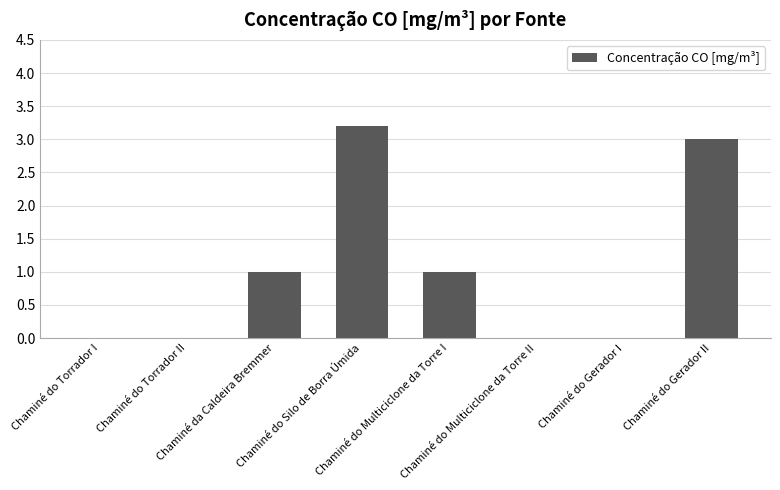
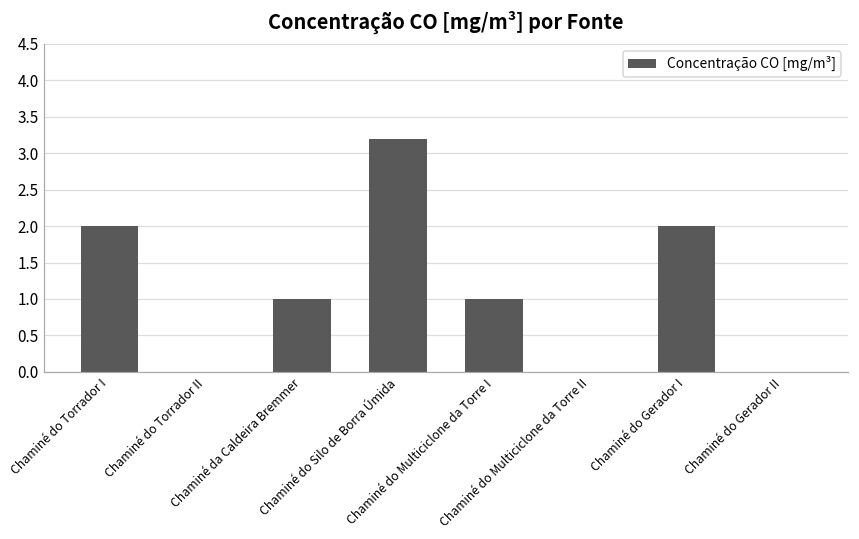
  {
-   "Chaminé do Torrador I": 0,
+   "Chaminé do Torrador I": 2,
    "Chaminé do Torrador II": 0,
    "Chaminé da Caldeira Bremmer": 1,
    "Chaminé do Silo de Borra Úmida": 3.2,
    "Chaminé do Multiciclone da Torre I": 1,
    "Chaminé do Multiciclone da Torre II": 0,
-   "Chaminé do Gerador I": 0,
-   "Chaminé do Gerador II": 3
+   "Chaminé do Gerador I": 2,
+   "Chaminé do Gerador II": 0
  }
